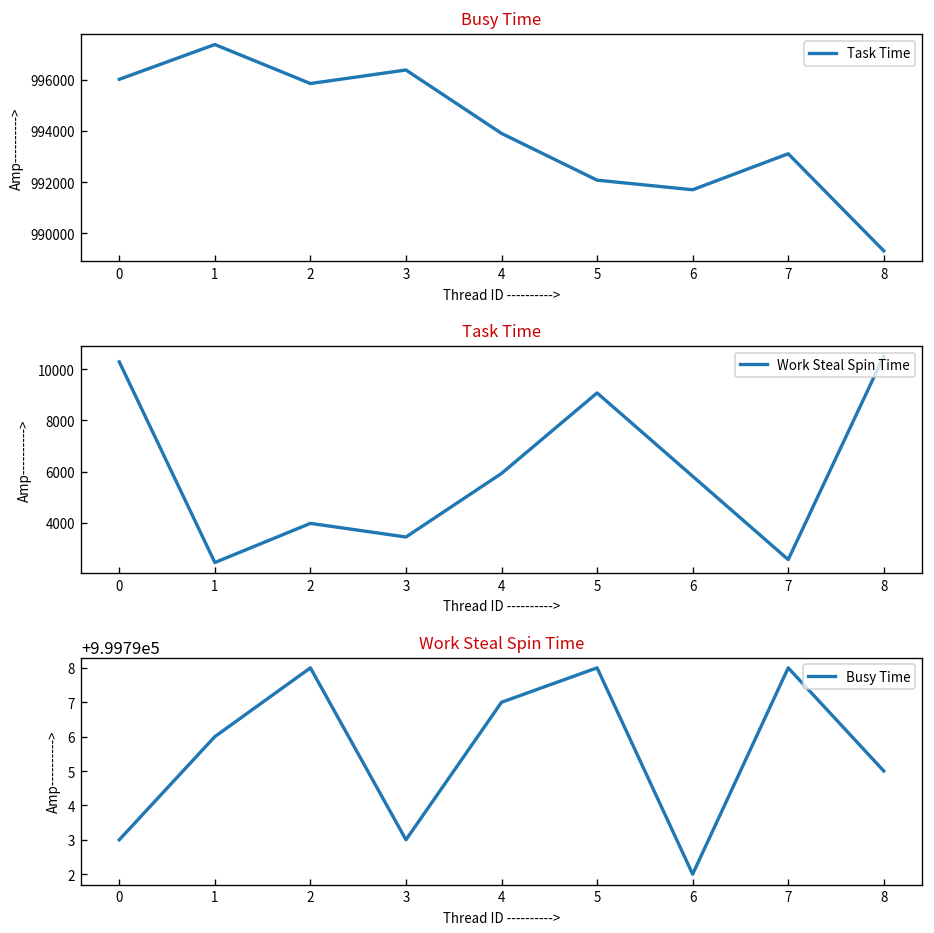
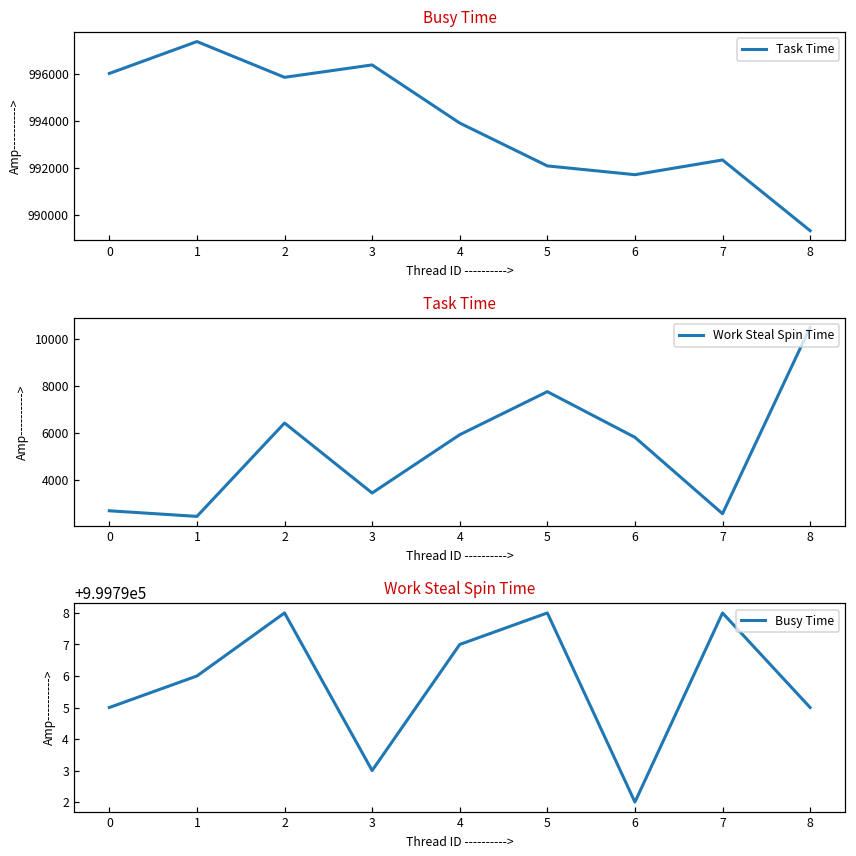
  {
    "Busy Time": {
      "0": 996000,
      "1": 997400,
      "2": 995800,
      "3": 996400,
      "4": 993900,
      "5": 992100,
      "6": 991700,
-     "7": 993100,
+     "7": 992300,
      "8": 989300
    },
    "Task Time": {
-     "0": 10300,
+     "0": 2700,
      "1": 2400,
-     "2": 4000,
+     "2": 6400,
      "3": 3400,
      "4": 5900,
-     "5": 9100,
+     "5": 7800,
      "6": 5800,
      "7": 2600
    },
    "Work Steal Spin Time": {
-     "0": 999793,
+     "0": 999795,
      "1": 999796,
      "2": 999798,
      "3": 999793,
      "4": 999797,
      "5": 999798,
      "6": 999792,
      "7": 999798,
      "8": 999795
    }
  }
